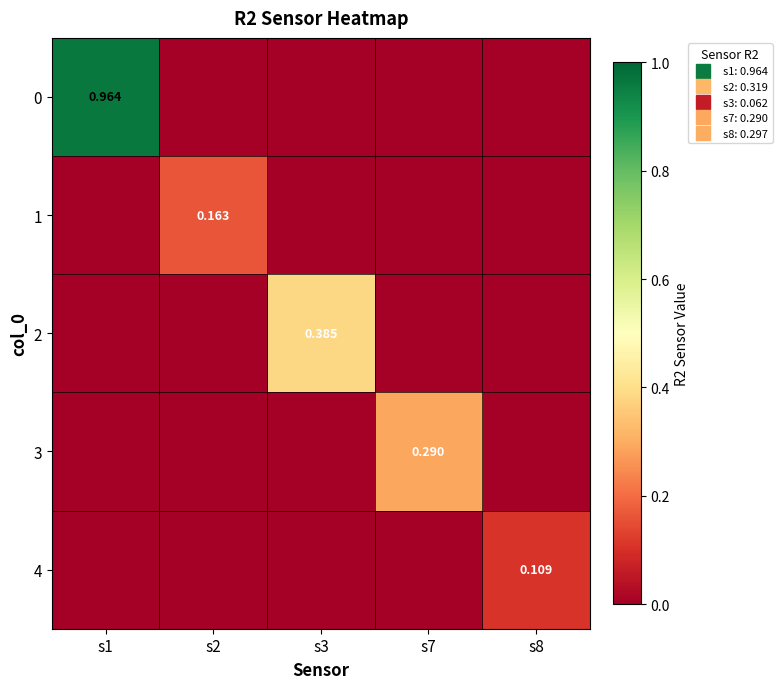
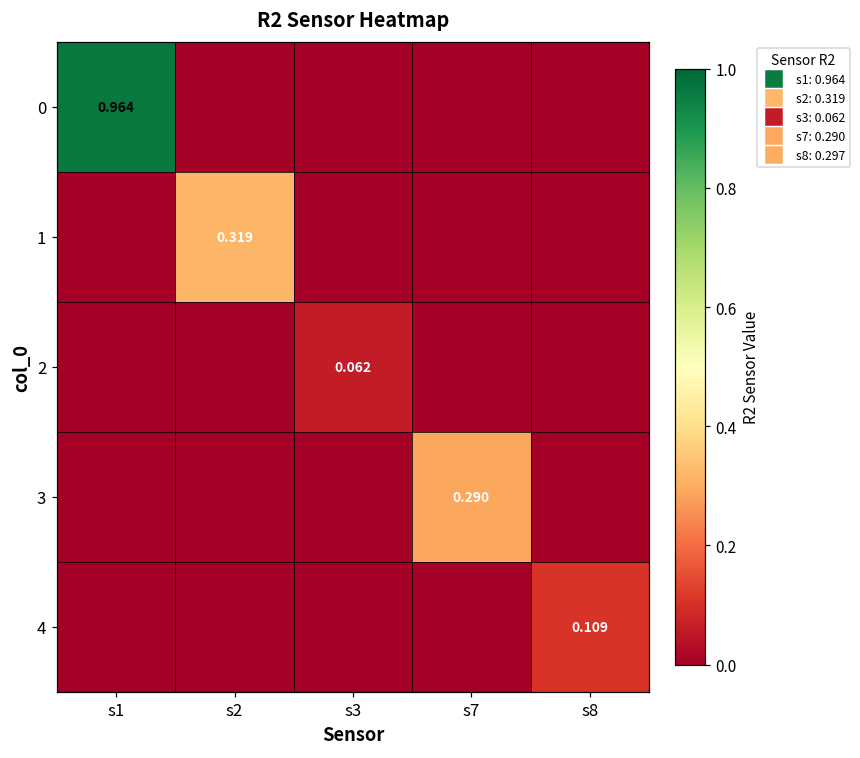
  {
    "0": {
      "s1": 0.964
    },
    "1": {
-     "s2": 0.163
+     "s2": 0.319
    },
    "2": {
-     "s3": 0.385
+     "s3": 0.062
    },
    "3": {
      "s7": 0.290
    },
    "4": {
      "s8": 0.109
    }
  }
